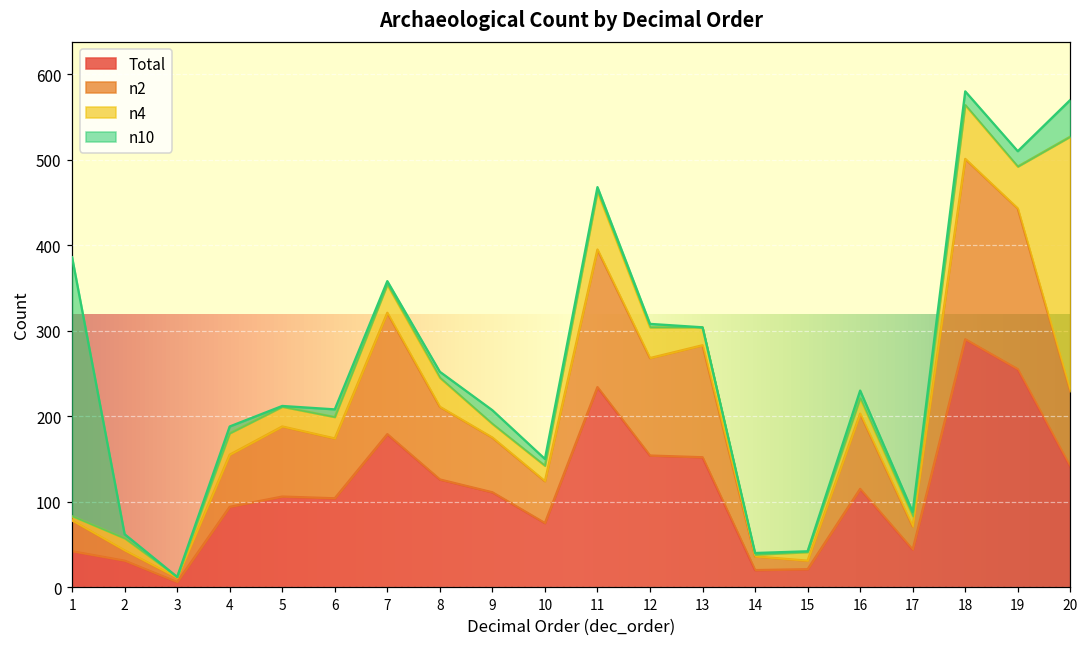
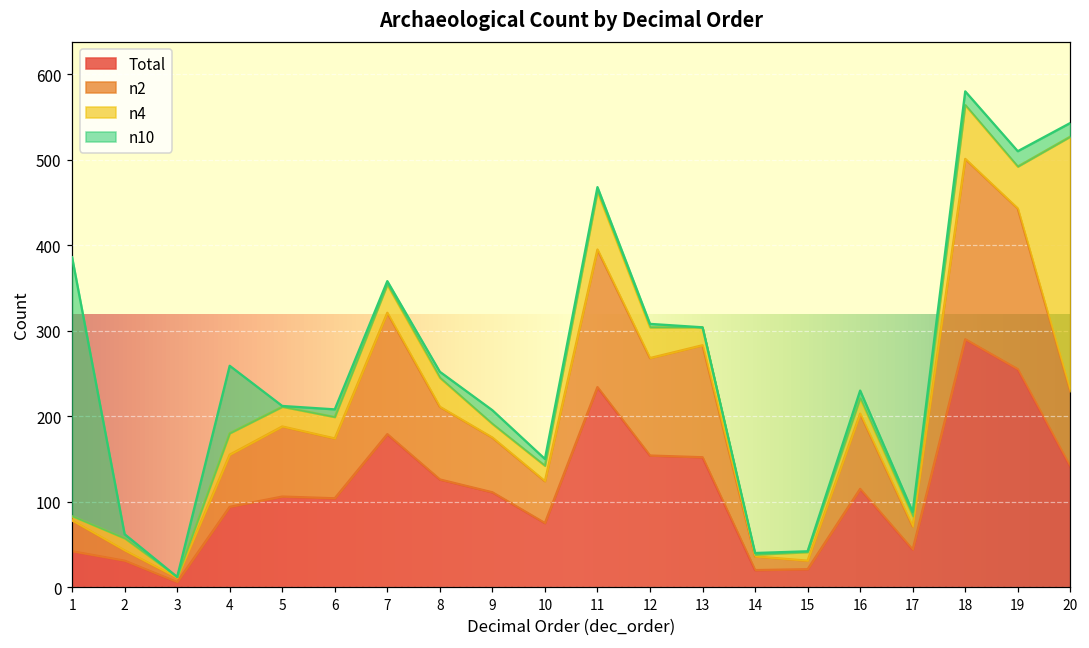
  {
    "n4": {
      "1": 10,
      "2": 10,
      "4": 30,
      "6": 30,
      "7": 30,
      "8": 30,
      "9": 20,
      "10": 20,
      "11": 70,
      "12": 40,
      "16": 20,
      "17": 10,
      "18": 60,
      "19": 50,
      "20": 300
    },
    "n10": {
      "1": 300,
      "2": 10,
-     "4": 10,
+     "4": 80,
      "6": 10,
      "7": 0,
      "8": 10,
      "9": 20,
      "10": 10,
      "11": 10,
      "12": 0,
      "16": 10,
      "17": 10,
      "18": 20,
      "19": 20,
-     "20": 40
+     "20": 20
    }
  }
